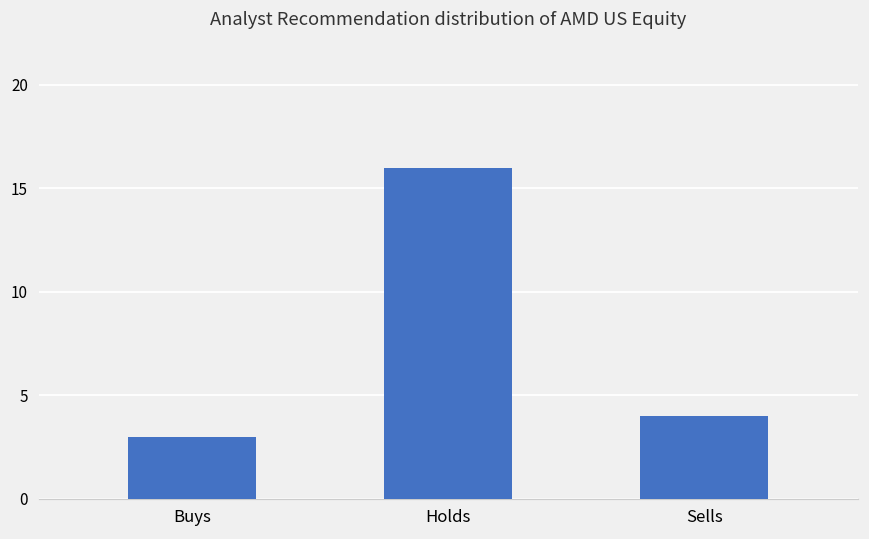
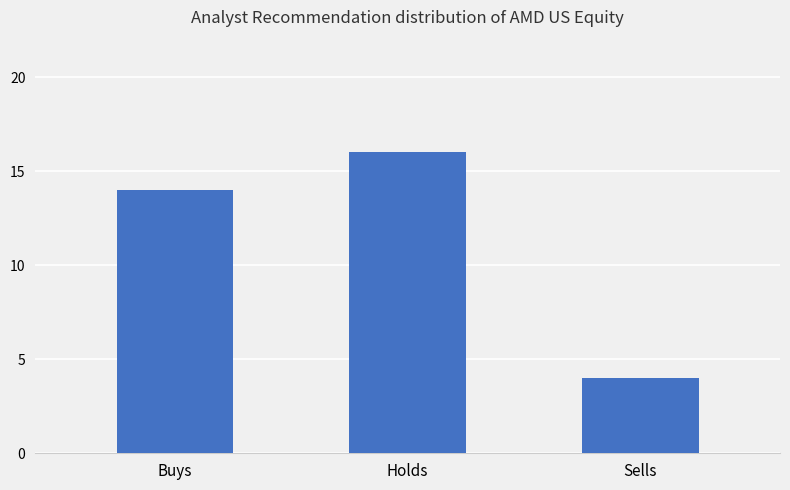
  {
-   "Buys": 3,
+   "Buys": 14,
    "Holds": 16,
    "Sells": 4
  }
